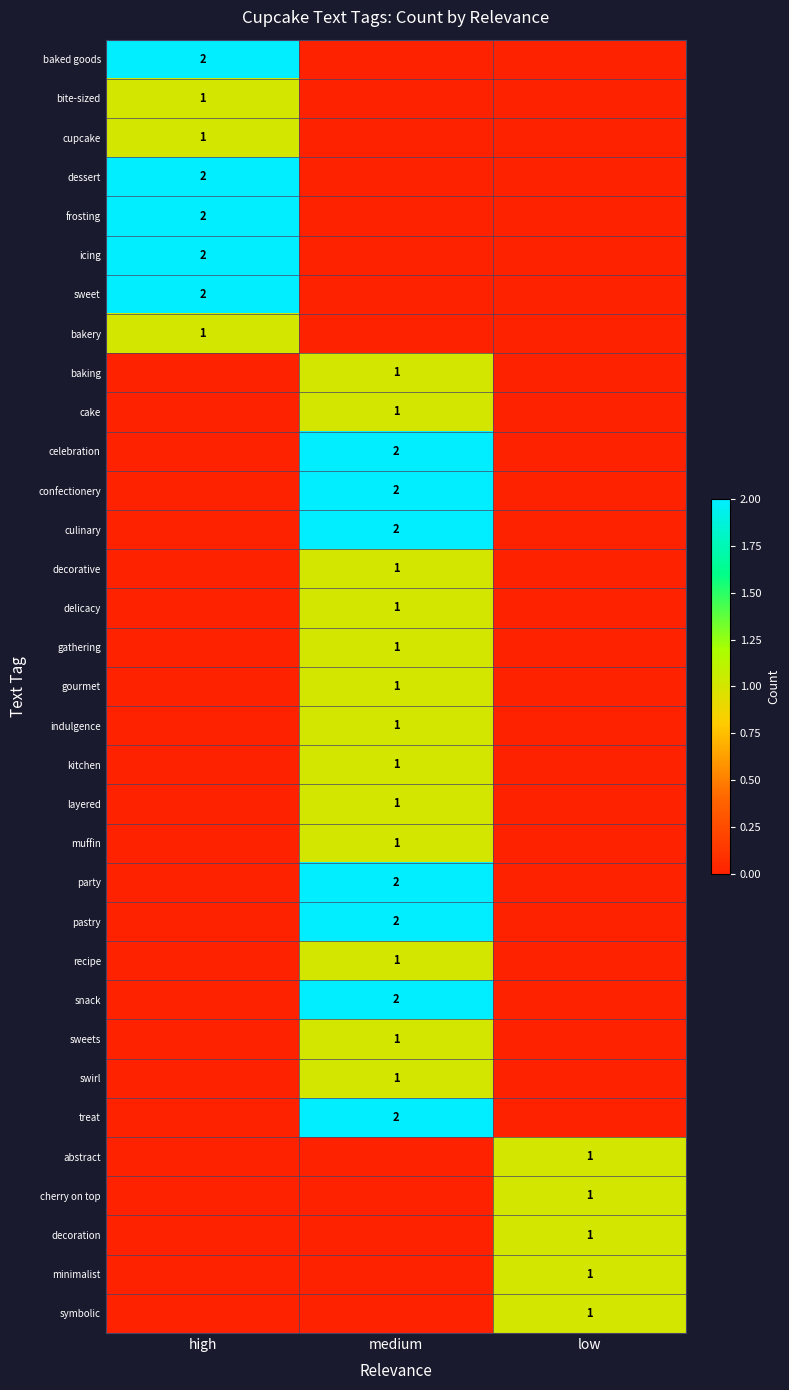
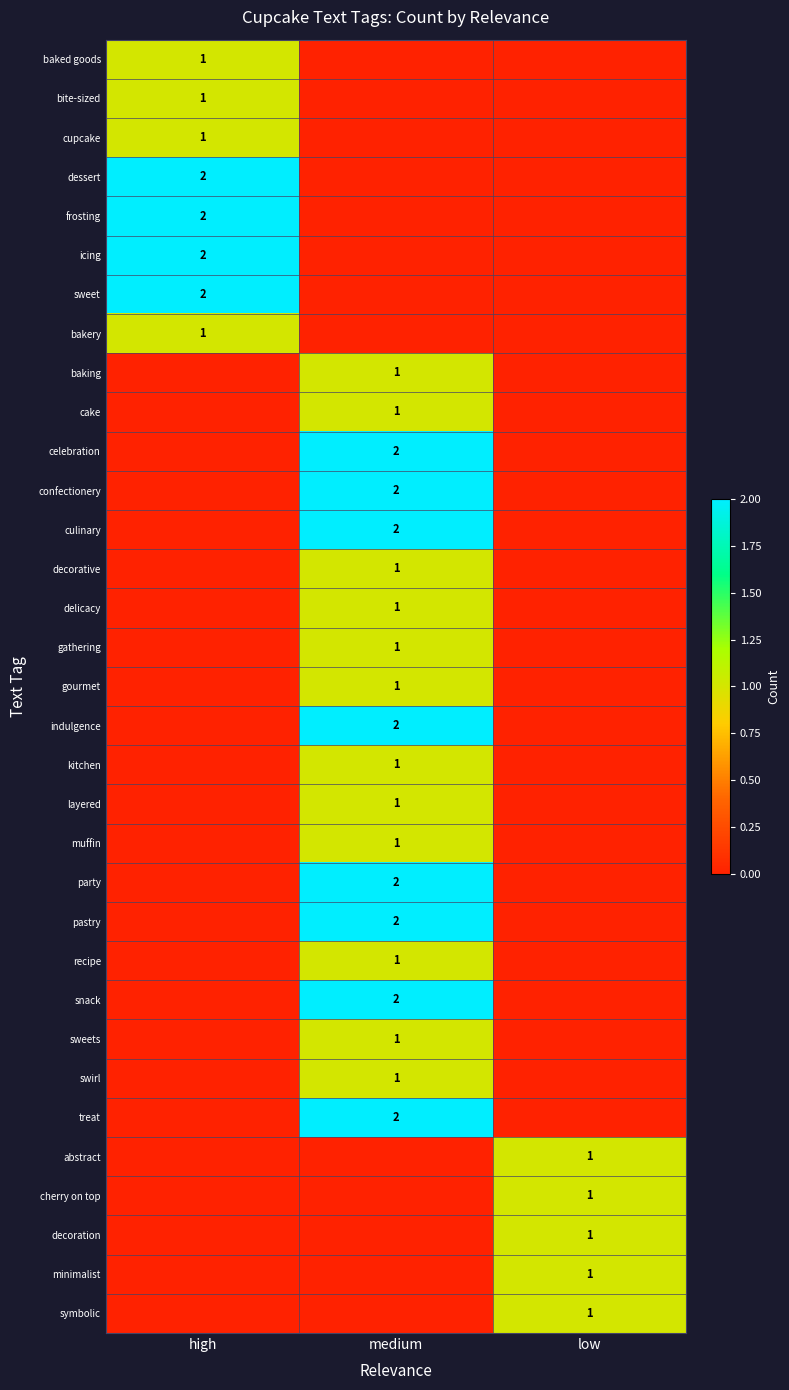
  {
    "baked goods": {
-     "high": 2
+     "high": 1
    },
    "bite-sized": {
      "high": 1
    },
    "cupcake": {
      "high": 1
    },
    "dessert": {
      "high": 2
    },
    "frosting": {
      "high": 2
    },
    "icing": {
      "high": 2
    },
    "sweet": {
      "high": 2
    },
    "bakery": {
      "high": 1
    },
    "baking": {
      "medium": 1
    },
    "cake": {
      "medium": 1
    },
    "celebration": {
      "medium": 2
    },
    "confectionery": {
      "medium": 2
    },
    "culinary": {
      "medium": 2
    },
    "decorative": {
      "medium": 1
    },
    "delicacy": {
      "medium": 1
    },
    "gathering": {
      "medium": 1
    },
    "gourmet": {
      "medium": 1
    },
    "indulgence": {
-     "medium": 1
+     "medium": 2
    },
    "kitchen": {
      "medium": 1
    },
    "layered": {
      "medium": 1
    },
    "muffin": {
      "medium": 1
    },
    "party": {
      "medium": 2
    },
    "pastry": {
      "medium": 2
    },
    "recipe": {
      "medium": 1
    },
    "snack": {
      "medium": 2
    },
    "sweets": {
      "medium": 1
    },
    "swirl": {
      "medium": 1
    },
    "treat": {
      "medium": 2
    },
    "abstract": {
      "low": 1
    },
    "cherry on top": {
      "low": 1
    },
    "decoration": {
      "low": 1
    },
    "minimalist": {
      "low": 1
    },
    "symbolic": {
      "low": 1
    }
  }
